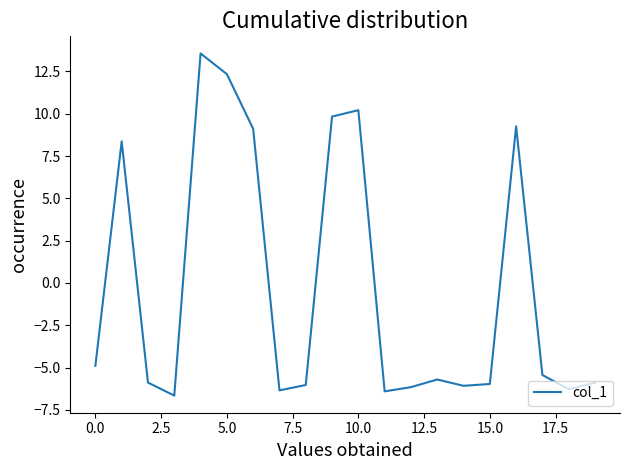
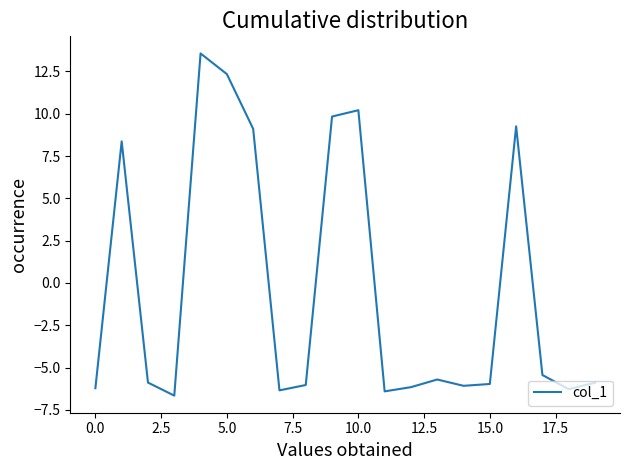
  {
-   "0.0": -4.9,
+   "0.0": -6.2,
    "5.0": 12.3,
    "10.0": 10.2,
    "15.0": -6.0
  }
